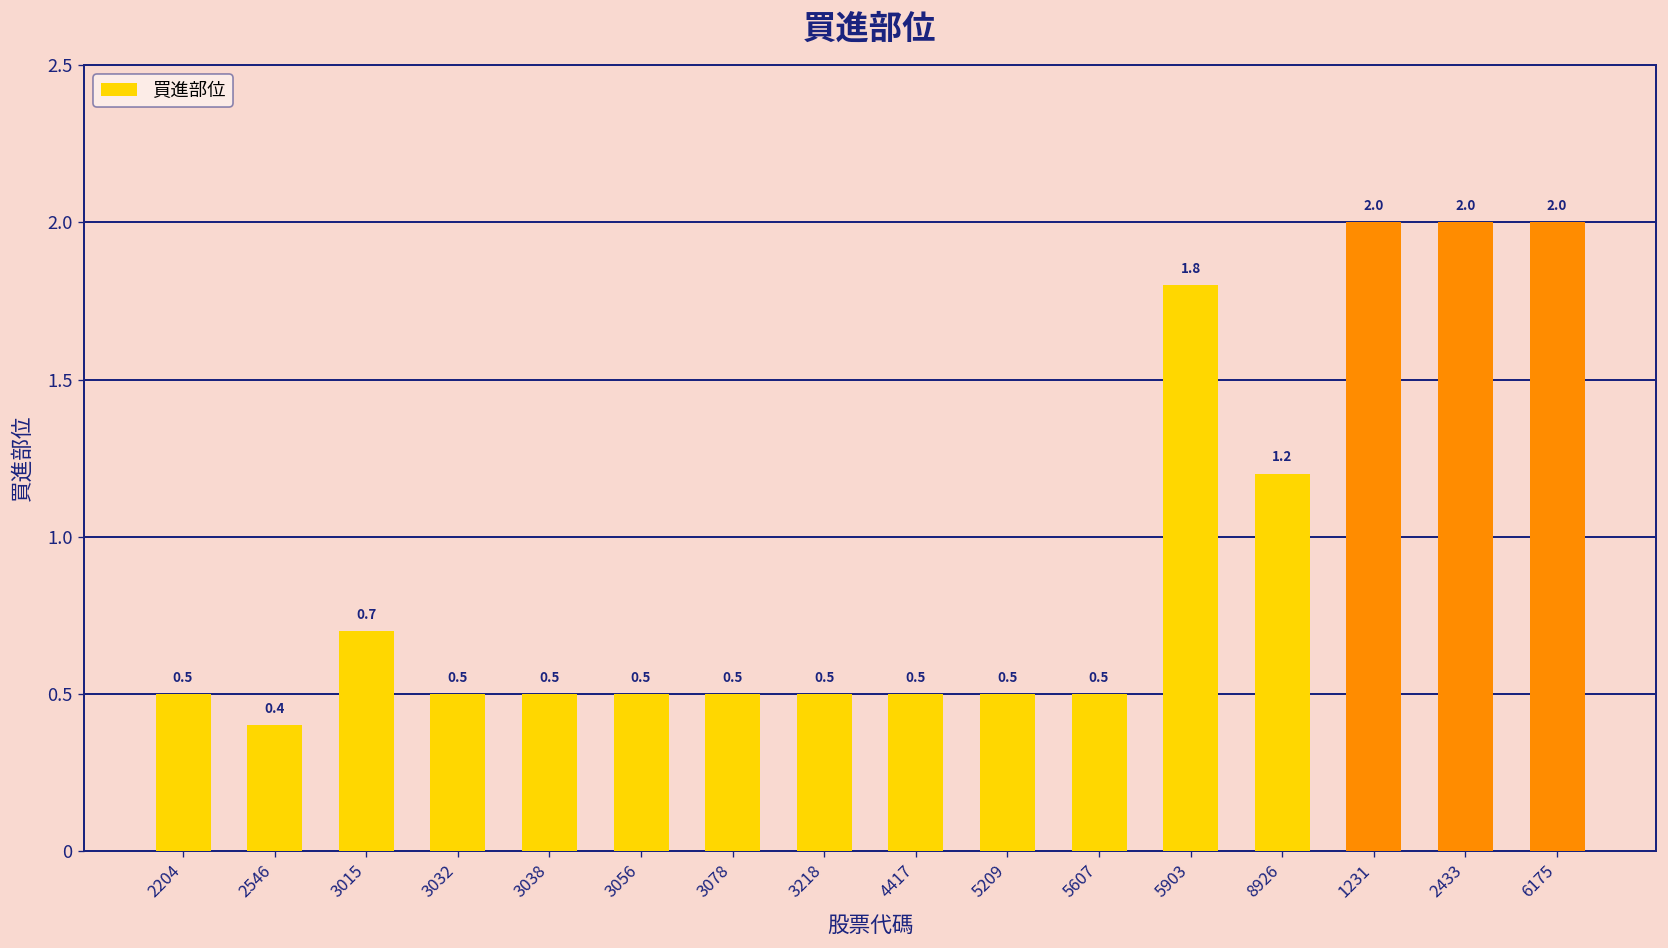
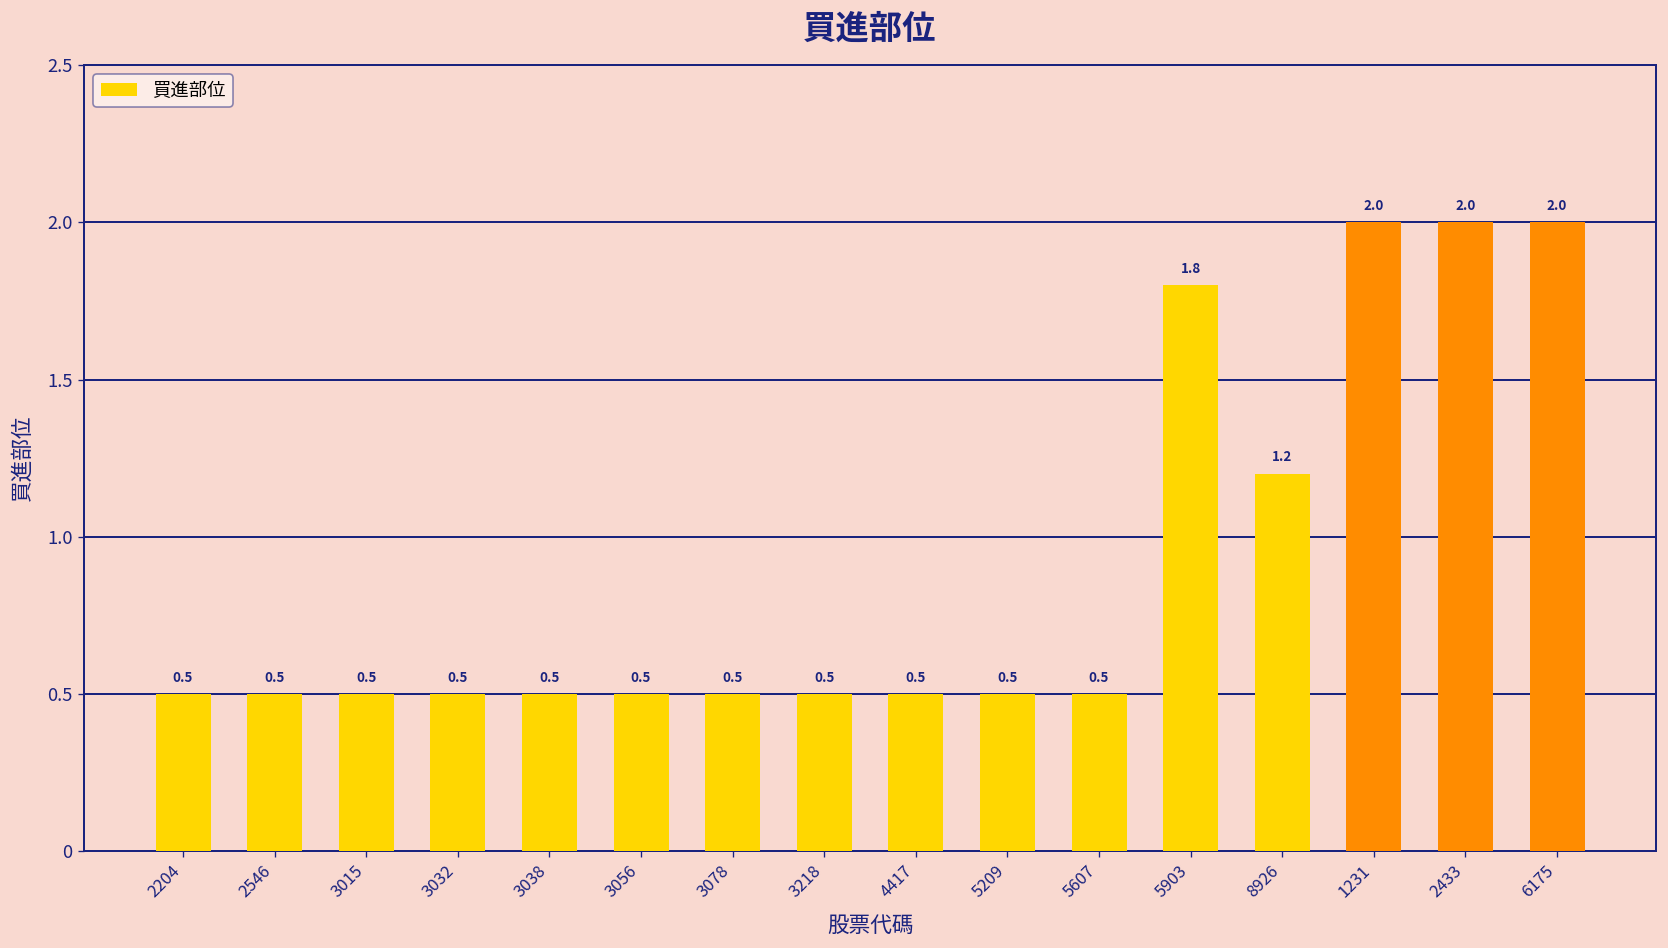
  {
    "2204": 0.5,
-   "2546": 0.4,
-   "3015": 0.7,
+   "2546": 0.5,
+   "3015": 0.5,
    "3032": 0.5,
    "3038": 0.5,
    "3056": 0.5,
    "3078": 0.5,
    "3218": 0.5,
    "4417": 0.5,
    "5209": 0.5,
    "5607": 0.5,
    "5903": 1.8,
    "8926": 1.2,
    "1231": 2.0,
    "2433": 2.0,
    "6175": 2.0
  }
